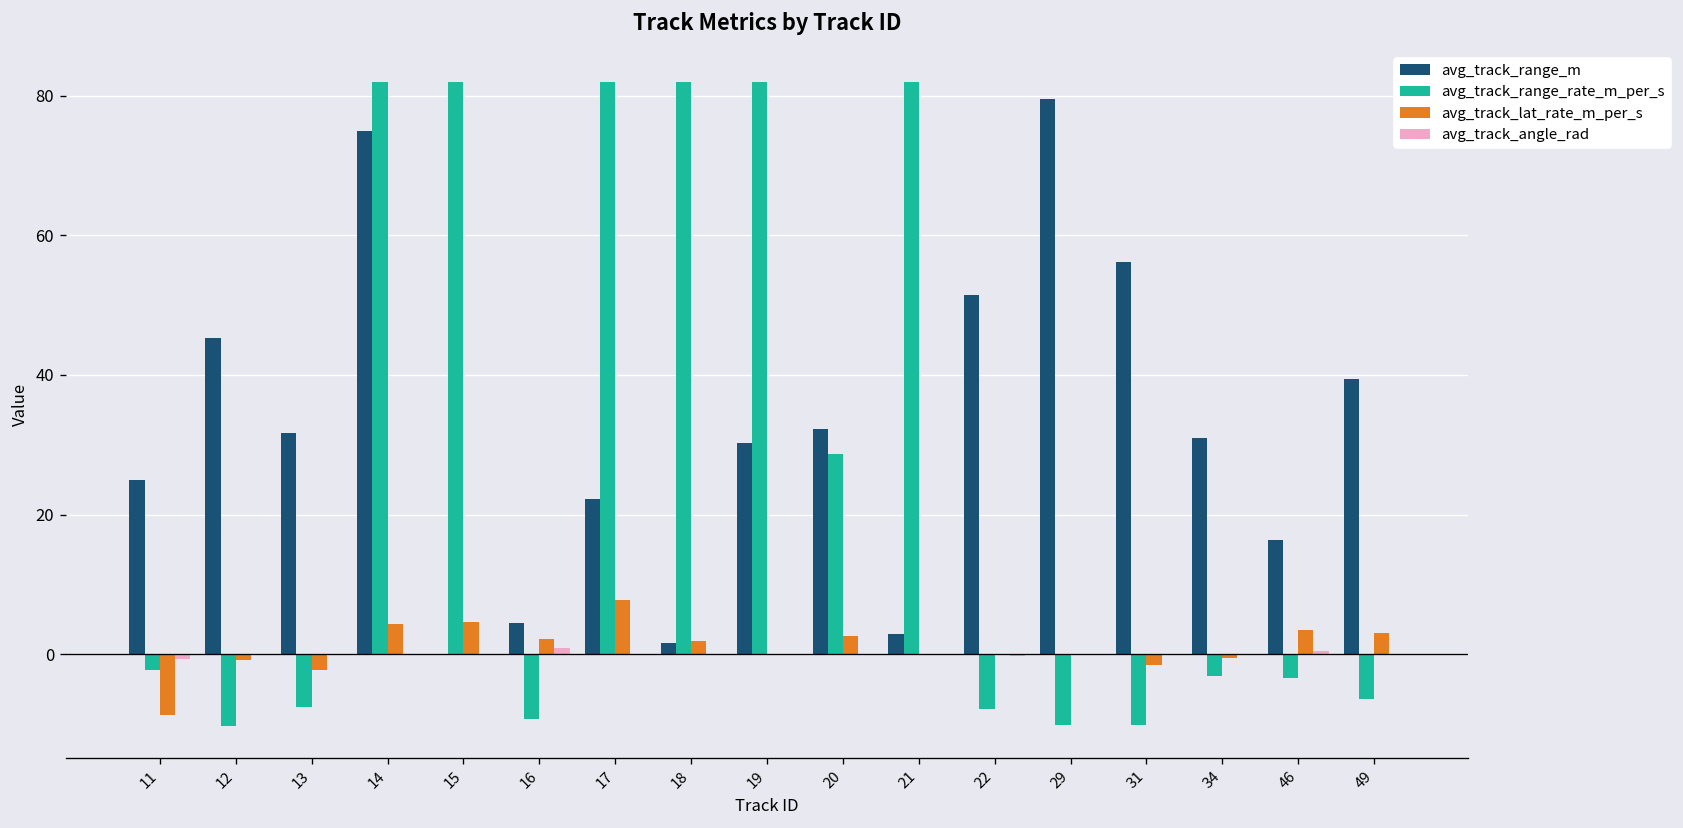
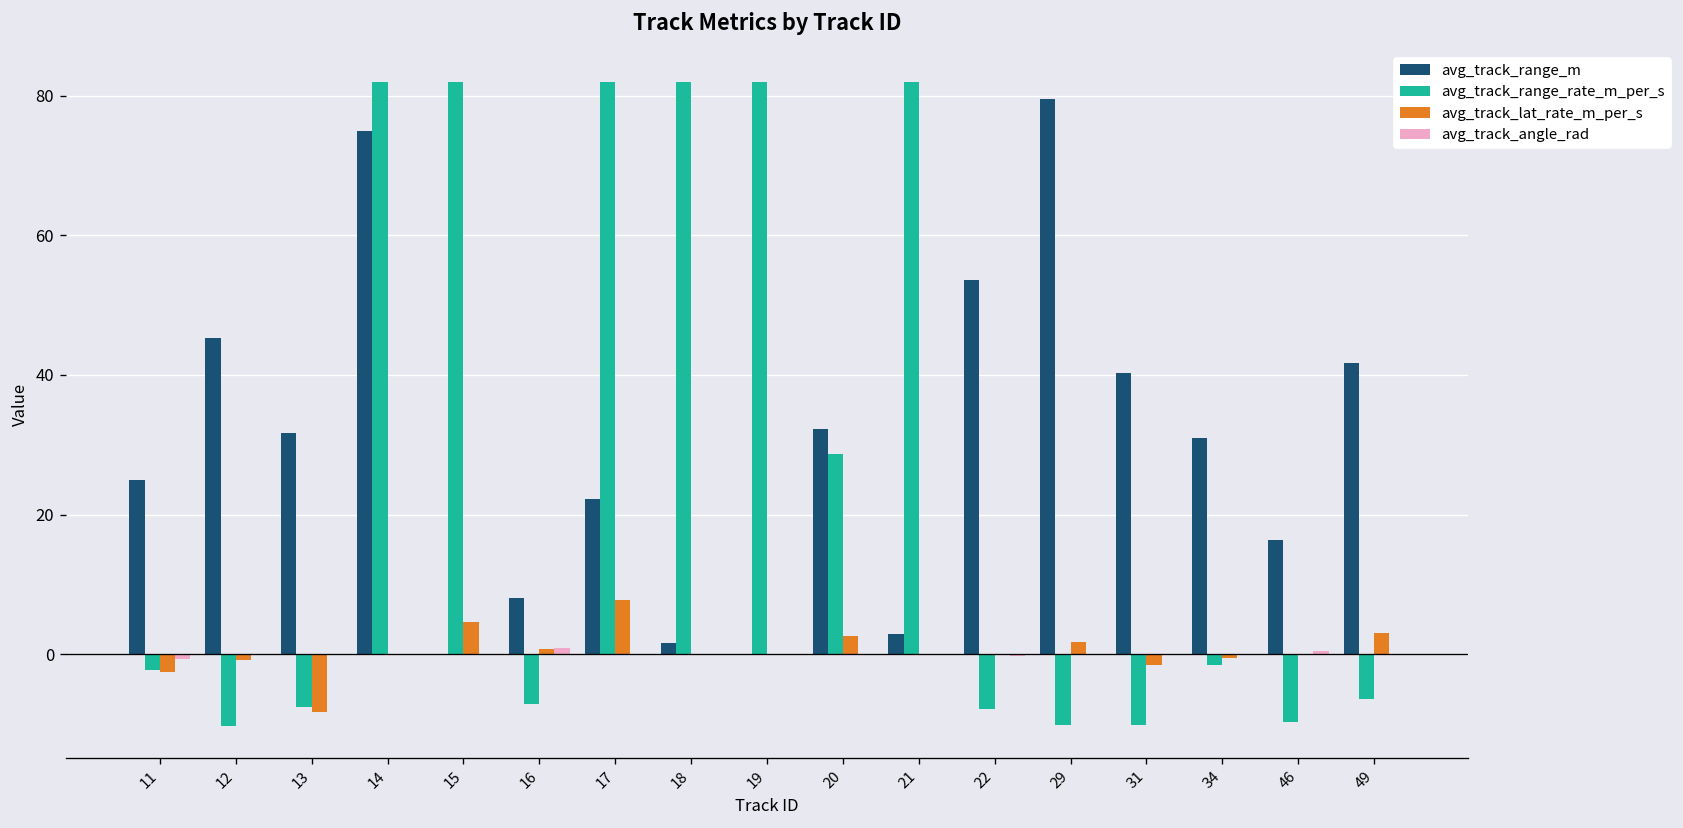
  {
    "avg_track_range_m": {
      "11": 25,
      "12": 45,
      "13": 32,
      "14": 75,
      "15": 0,
-     "16": 5,
+     "16": 8,
      "17": 22,
      "18": 2,
-     "19": 30,
+     "19": 0,
      "20": 32,
      "21": 3,
-     "22": 51,
+     "22": 54,
      "29": 80,
-     "31": 56,
+     "31": 40,
      "34": 31,
      "46": 16,
-     "49": 39
+     "49": 42
    },
    "avg_track_range_rate_m_per_s": {
      "11": -2,
      "12": -10,
      "13": -8,
      "14": 82,
      "15": 82,
-     "16": -9,
+     "16": -7,
      "17": 82,
      "18": 82,
      "19": 82,
      "20": 29,
      "21": 82,
      "22": -8,
      "29": -10,
      "31": -10,
-     "34": -3,
-     "46": -3,
+     "34": -2,
+     "46": -10,
      "49": -6
    },
    "avg_track_lat_rate_m_per_s": {
-     "11": -9,
+     "11": -3,
      "12": -1,
-     "13": -2,
-     "14": 4,
+     "13": -8,
+     "14": 0,
      "15": 5,
-     "16": 2,
+     "16": 1,
      "17": 8,
-     "18": 2,
+     "18": 0,
      "19": 0,
      "20": 3,
      "21": 0,
      "22": 0,
-     "29": 0,
+     "29": 2,
      "31": -2,
      "34": -1,
-     "46": 4,
+     "46": 0,
      "49": 3
    },
    "avg_track_angle_rad": {
      "11": -1,
      "14": 0,
      "15": 0,
      "16": 1,
      "17": 0,
      "18": 0,
      "19": 0,
      "21": 0,
      "46": 0
    }
  }
